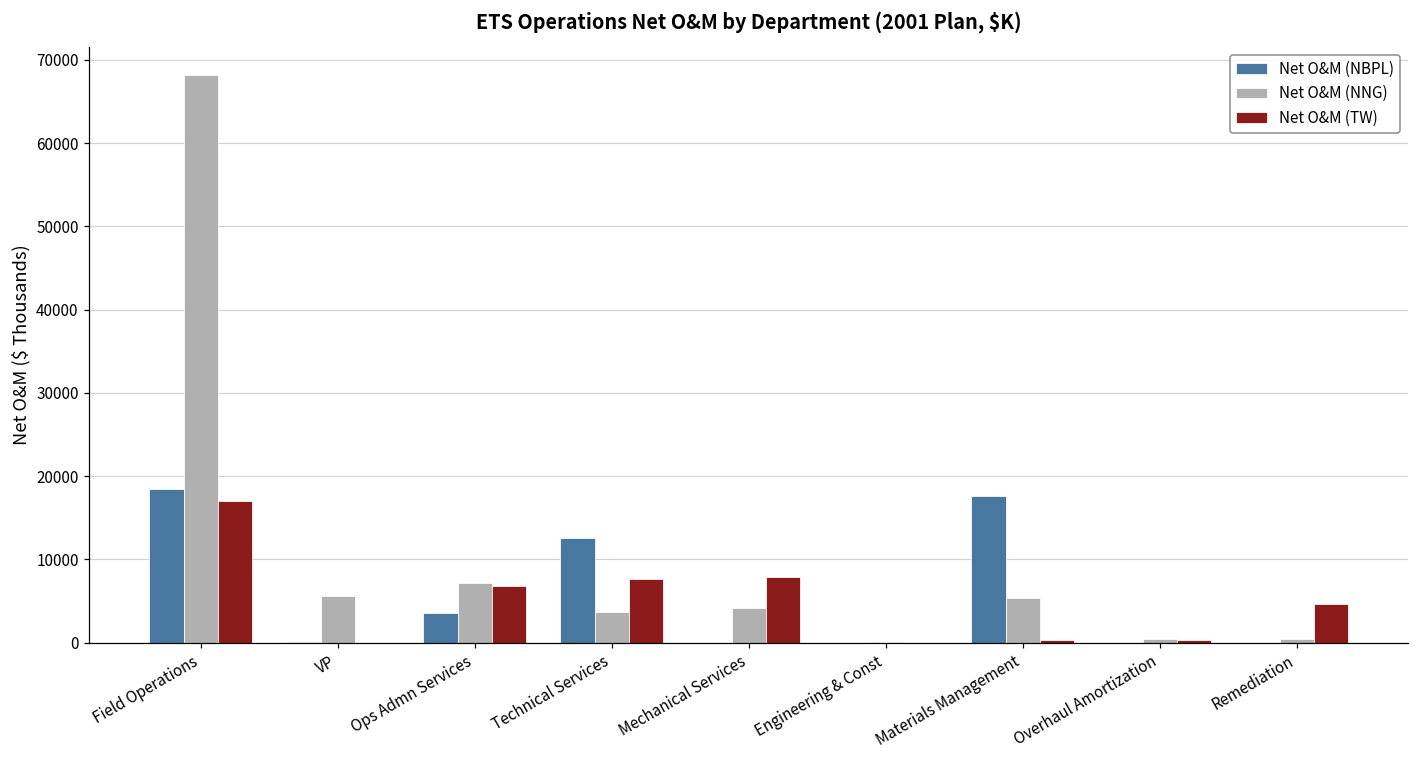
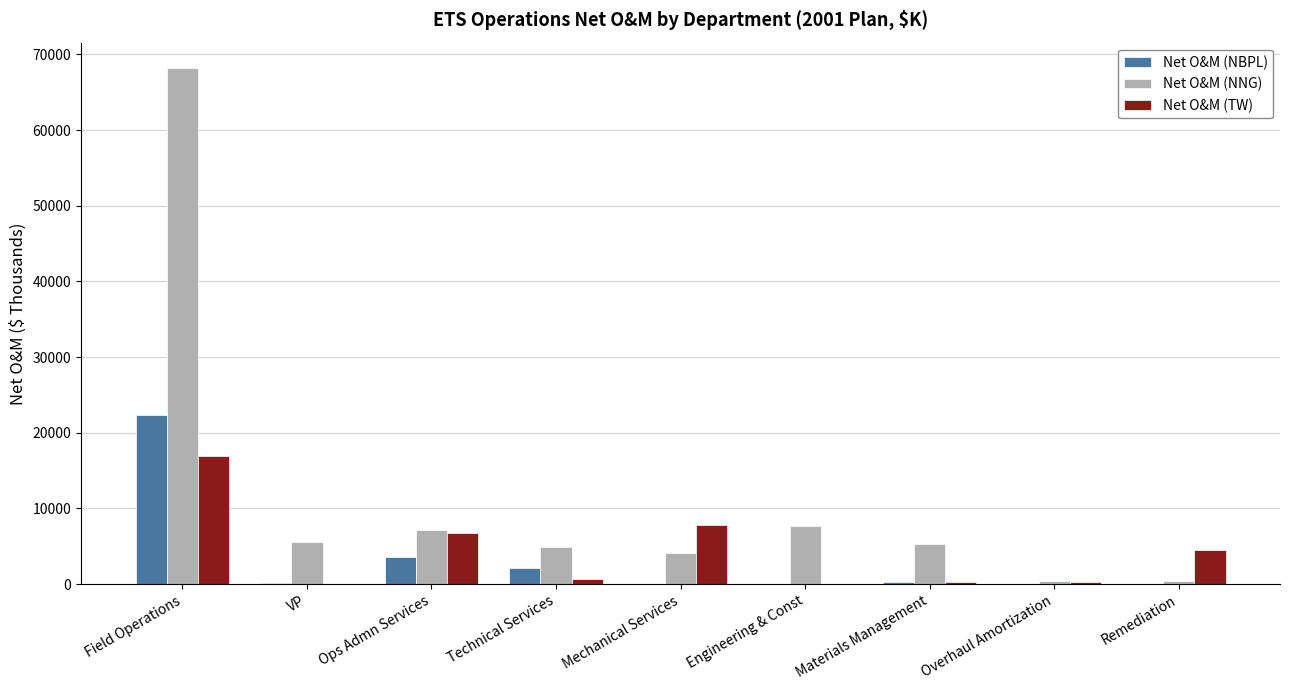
  {
    "Net O&M (NBPL)": {
-     "Field Operations": 18000,
+     "Field Operations": 22000,
      "Ops Admn Services": 4000,
-     "Technical Services": 13000,
+     "Technical Services": 2000,
      "Mechanical Services": 0,
      "Engineering & Const": 0,
-     "Materials Management": 18000,
+     "Materials Management": 0,
      "Overhaul Amortization": 0,
      "Remediation": 0
    },
    "Net O&M (NNG)": {
      "Field Operations": 68000,
      "VP": 6000,
      "Ops Admn Services": 7000,
-     "Technical Services": 4000,
+     "Technical Services": 5000,
      "Mechanical Services": 4000,
-     "Engineering & Const": 0,
+     "Engineering & Const": 8000,
      "Materials Management": 5000,
      "Overhaul Amortization": 0,
      "Remediation": 0
    },
    "Net O&M (TW)": {
      "Field Operations": 17000,
      "VP": 0,
      "Ops Admn Services": 7000,
-     "Technical Services": 8000,
+     "Technical Services": 1000,
      "Mechanical Services": 8000,
      "Engineering & Const": 0,
      "Overhaul Amortization": 0,
      "Remediation": 5000
    }
  }
